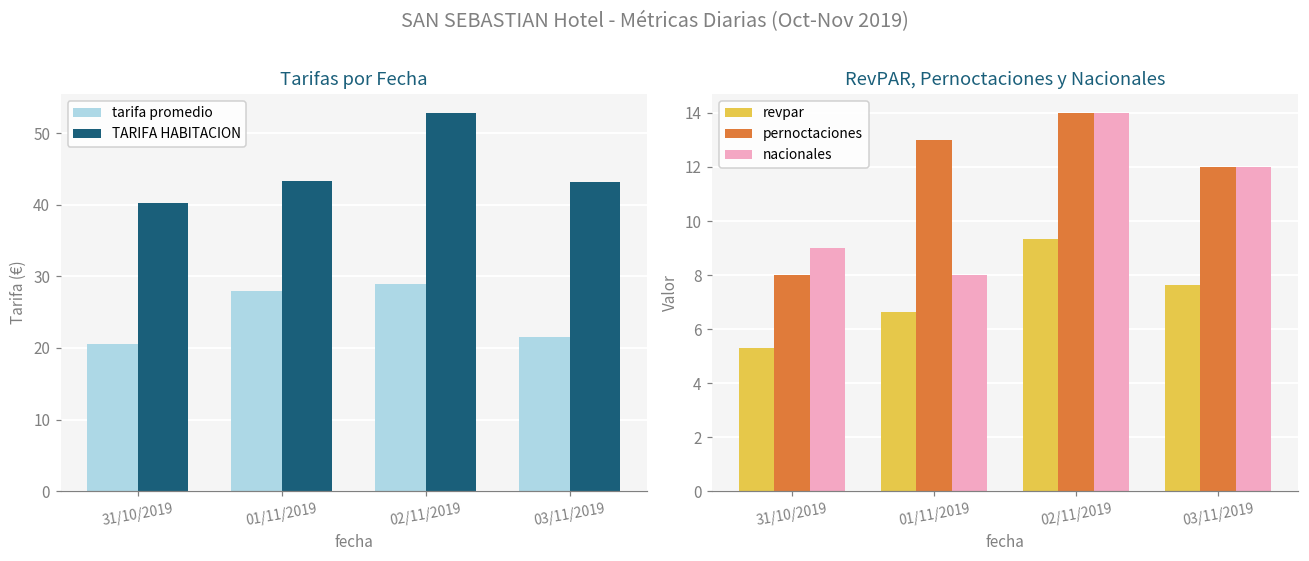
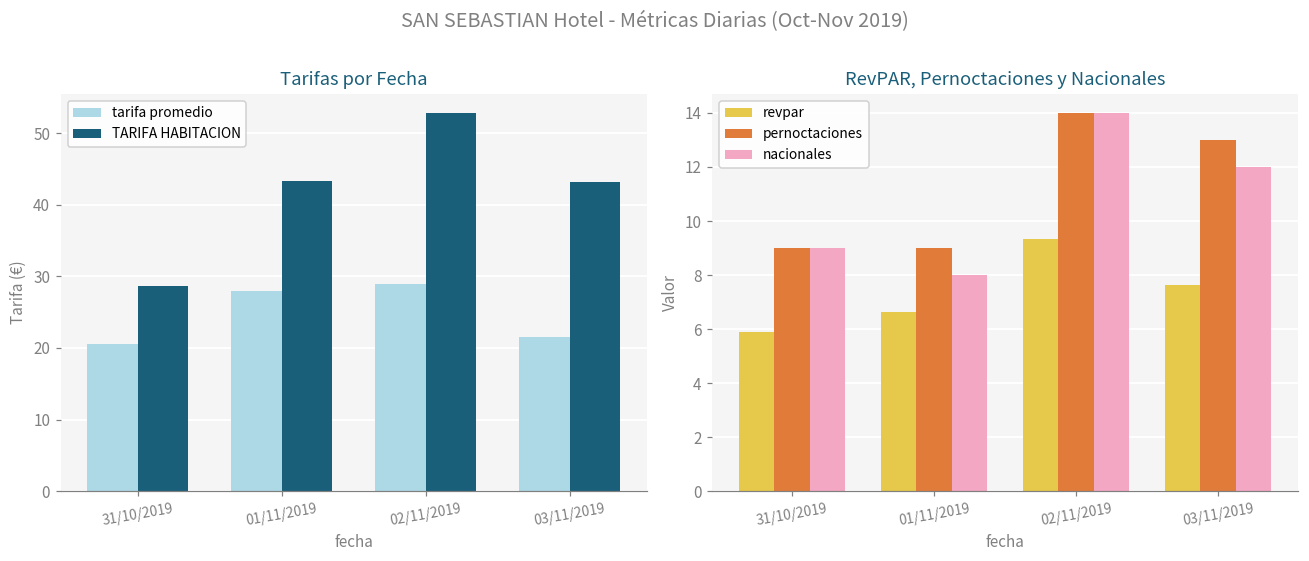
  {
    "Tarifas por Fecha": {
      "tarifa promedio": {
        "31/10/2019": 21,
        "01/11/2019": 28,
        "02/11/2019": 29,
        "03/11/2019": 22
      },
      "TARIFA HABITACION": {
-       "31/10/2019": 40,
+       "31/10/2019": 29,
        "01/11/2019": 43,
        "02/11/2019": 53,
        "03/11/2019": 43
      }
    },
    "RevPAR, Pernoctaciones y Nacionales": {
      "revpar": {
-       "31/10/2019": 5.3,
+       "31/10/2019": 5.9,
        "01/11/2019": 6.6,
        "02/11/2019": 9.3,
        "03/11/2019": 7.6
      },
      "pernoctaciones": {
-       "31/10/2019": 8,
-       "01/11/2019": 13,
+       "31/10/2019": 9,
+       "01/11/2019": 9,
        "02/11/2019": 14,
-       "03/11/2019": 12
+       "03/11/2019": 13
      },
      "nacionales": {
        "31/10/2019": 9.0,
        "01/11/2019": 8.0,
        "02/11/2019": 14.0,
        "03/11/2019": 12.0
      }
    }
  }
